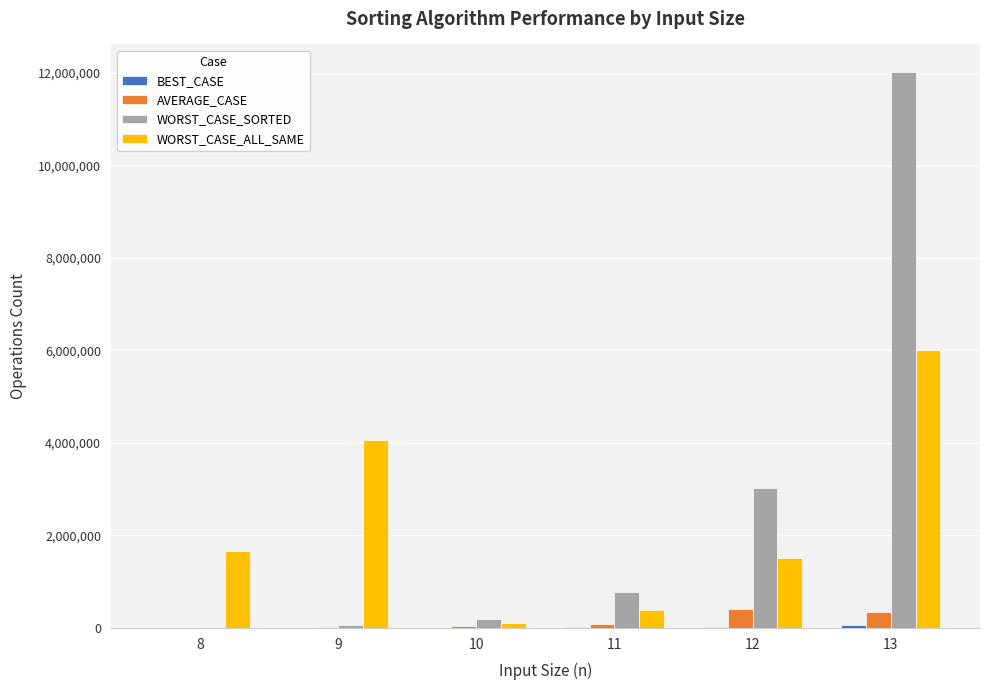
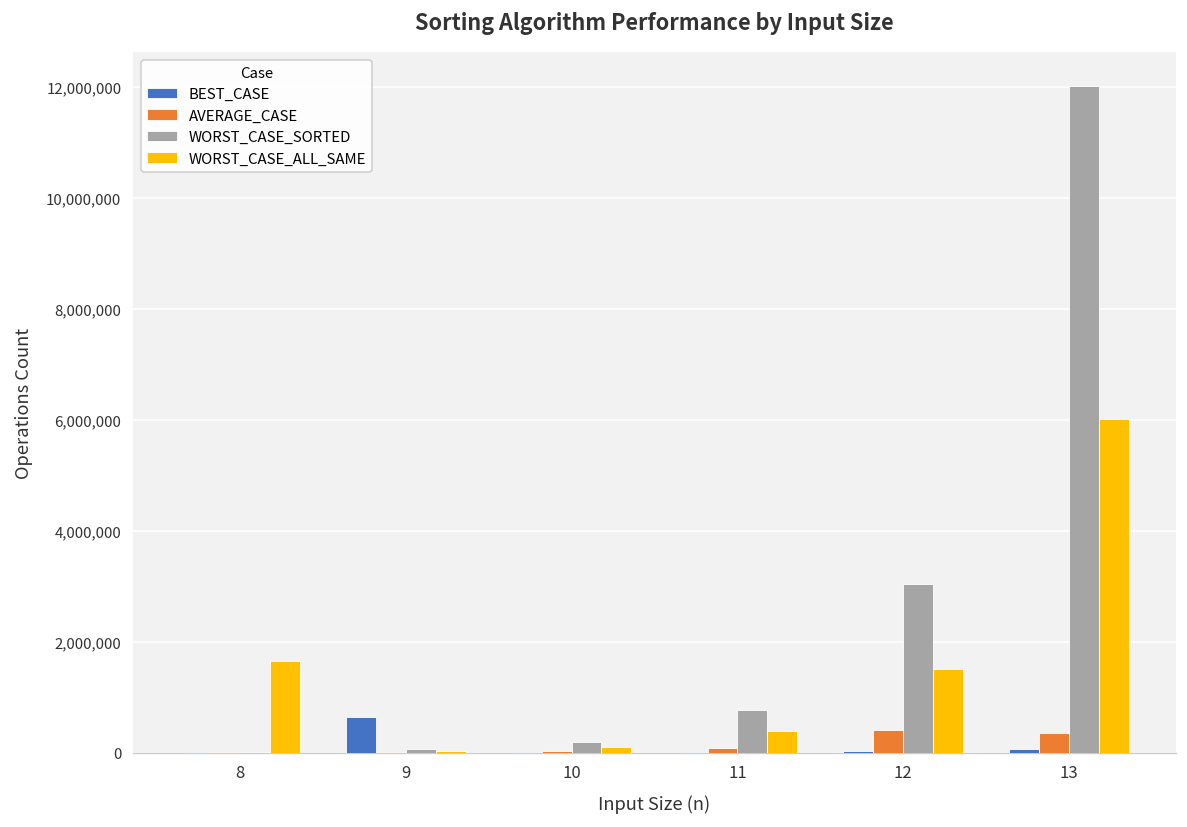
  {
    "BEST_CASE": {
-     "9": "0",
+     "9": "600,000",
      "13": "100,000"
    },
    "AVERAGE_CASE": {
      "11": "100,000",
      "12": "400,000",
      "13": "300,000"
    },
    "WORST_CASE_SORTED": {
      "9": "100,000",
      "10": "200,000",
      "11": "800,000",
      "12": "3,000,000",
      "13": "12,000,000"
    },
    "WORST_CASE_ALL_SAME": {
      "8": "1,700,000",
-     "9": "4,100,000",
+     "9": "0",
      "10": "100,000",
      "11": "400,000",
      "12": "1,500,000",
      "13": "6,000,000"
    }
  }
